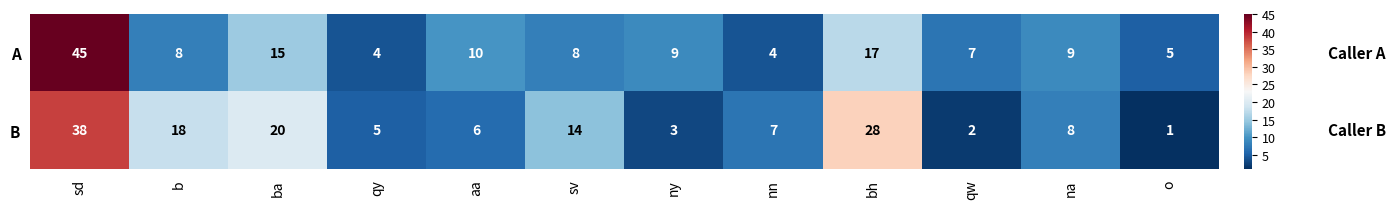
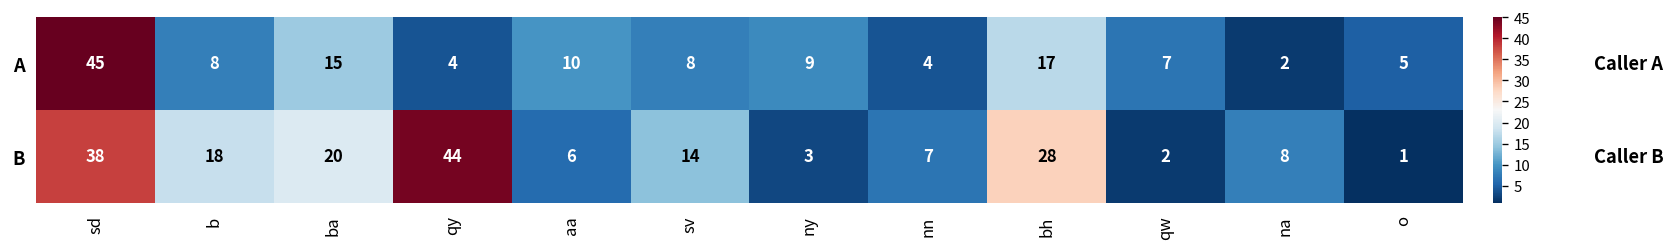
  {
    "A": {
      "sd": 45,
      "b": 8,
      "ba": 15,
      "qy": 4,
      "aa": 10,
      "sv": 8,
      "ny": 9,
      "nn": 4,
      "bh": 17,
      "qw": 7,
-     "na": 9,
+     "na": 2,
      "o": 5
    },
    "B": {
      "sd": 38,
      "b": 18,
      "ba": 20,
-     "qy": 5,
+     "qy": 44,
      "aa": 6,
      "sv": 14,
      "ny": 3,
      "nn": 7,
      "bh": 28,
      "qw": 2,
      "na": 8,
      "o": 1
    }
  }
